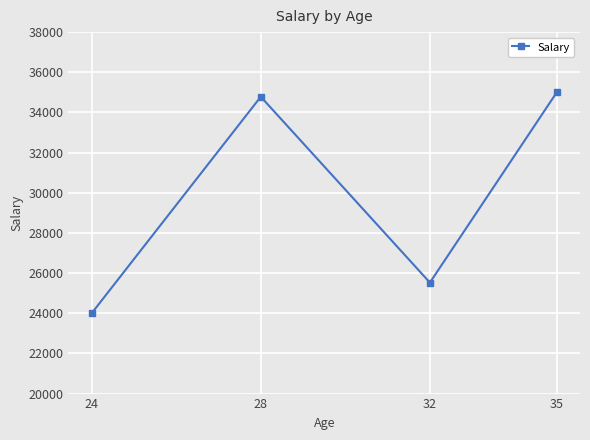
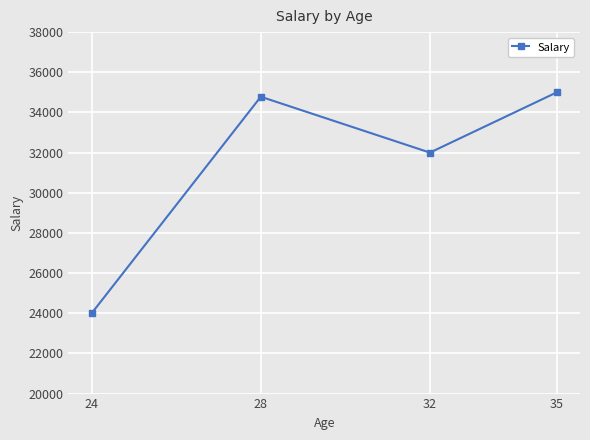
  {
    "24": 24000,
    "28": 34800,
-   "32": 25500,
+   "32": 32000,
    "35": 35000
  }
